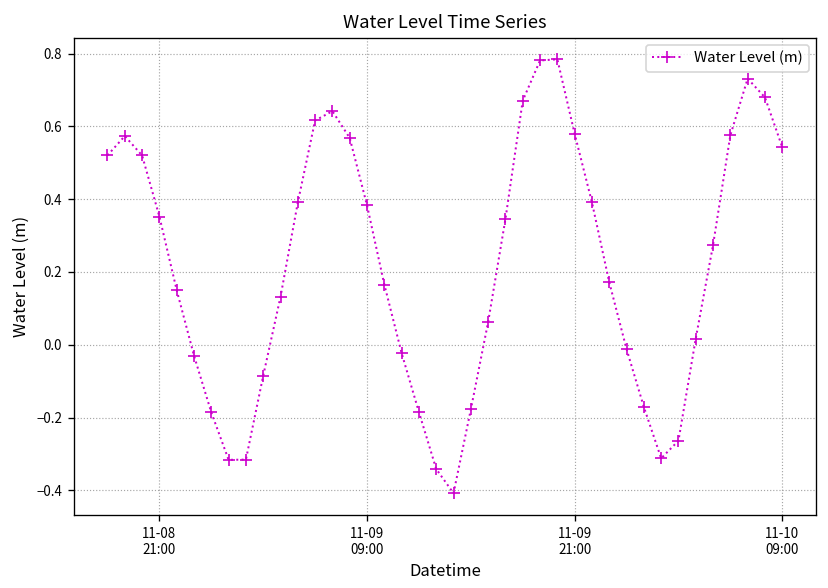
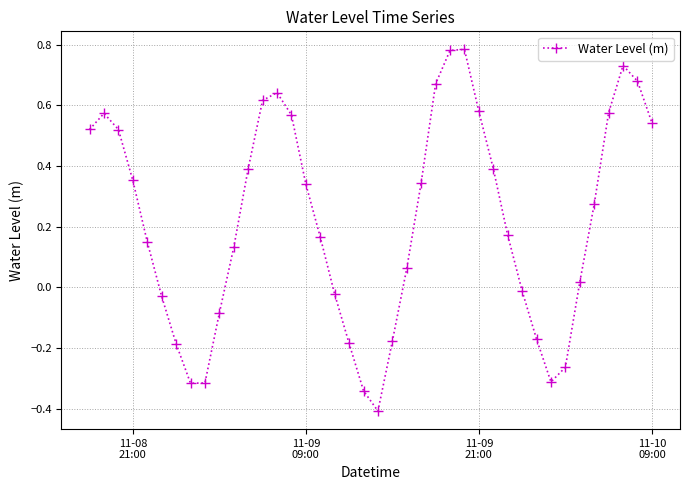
  {
    "11-08 21:00": 0.35,
-   "11-09 09:00": 0.38,
+   "11-09 09:00": 0.34,
    "11-09 21:00": 0.58,
    "11-10 09:00": 0.54
  }
